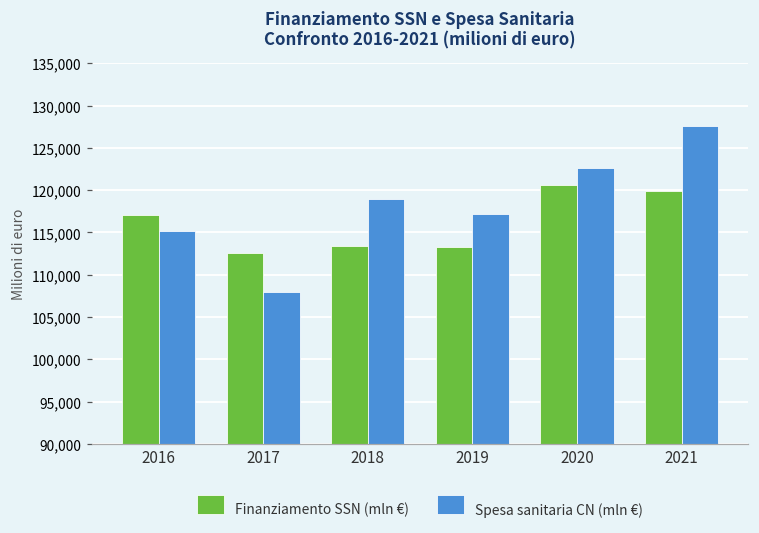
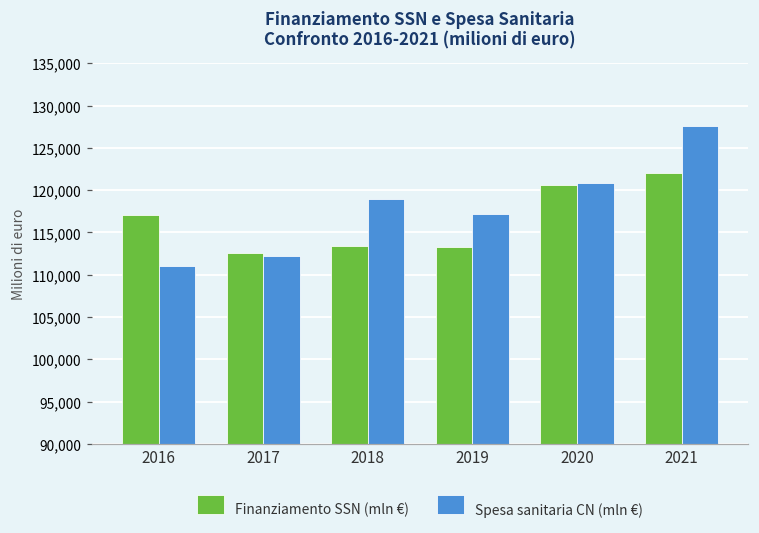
  {
    "Finanziamento SSN (mln €)": {
      "2016": "117,000",
      "2017": "113,000",
      "2018": "113,000",
      "2019": "113,000",
      "2020": "121,000",
-     "2021": "120,000"
+     "2021": "122,000"
    },
    "Spesa sanitaria CN (mln €)": {
-     "2016": "115,000",
-     "2017": "108,000",
+     "2016": "111,000",
+     "2017": "112,000",
      "2018": "119,000",
      "2019": "117,000",
-     "2020": "123,000",
+     "2020": "121,000",
      "2021": "128,000"
    }
  }
